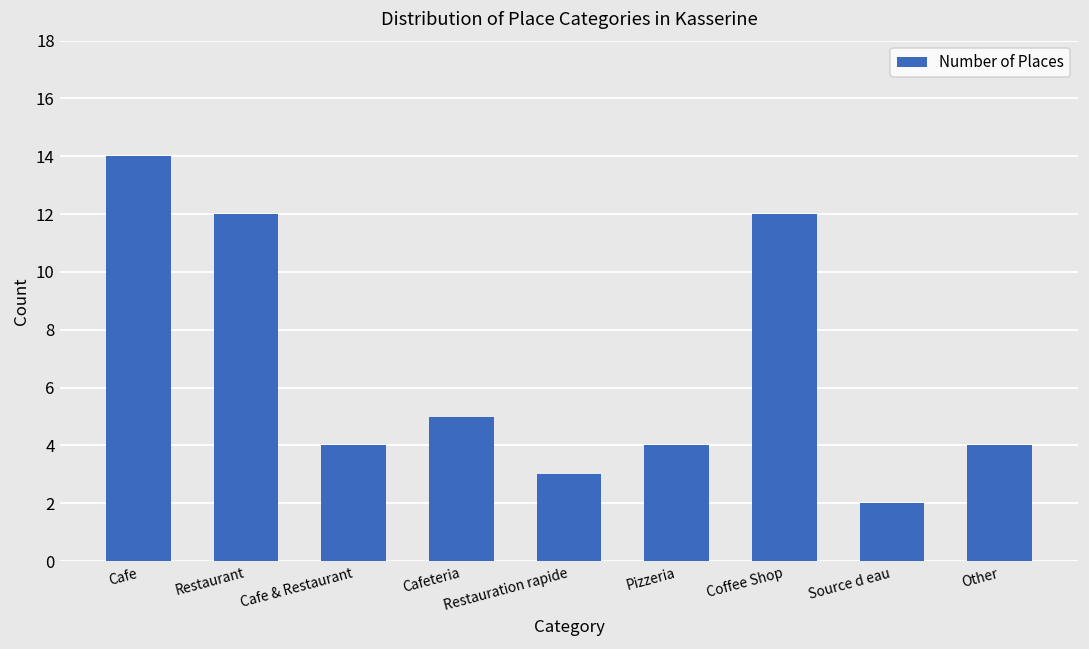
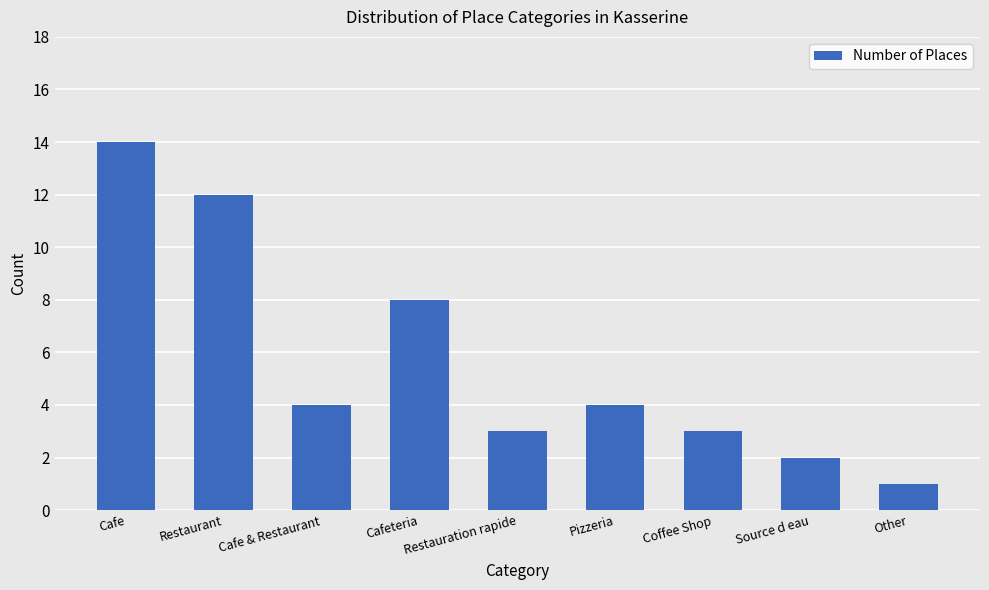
  {
    "Cafe": 14,
    "Restaurant": 12,
    "Cafe & Restaurant": 4,
-   "Cafeteria": 5,
+   "Cafeteria": 8,
    "Restauration rapide": 3,
    "Pizzeria": 4,
-   "Coffee Shop": 12,
+   "Coffee Shop": 3,
    "Source d eau": 2,
-   "Other": 4
+   "Other": 1
  }
